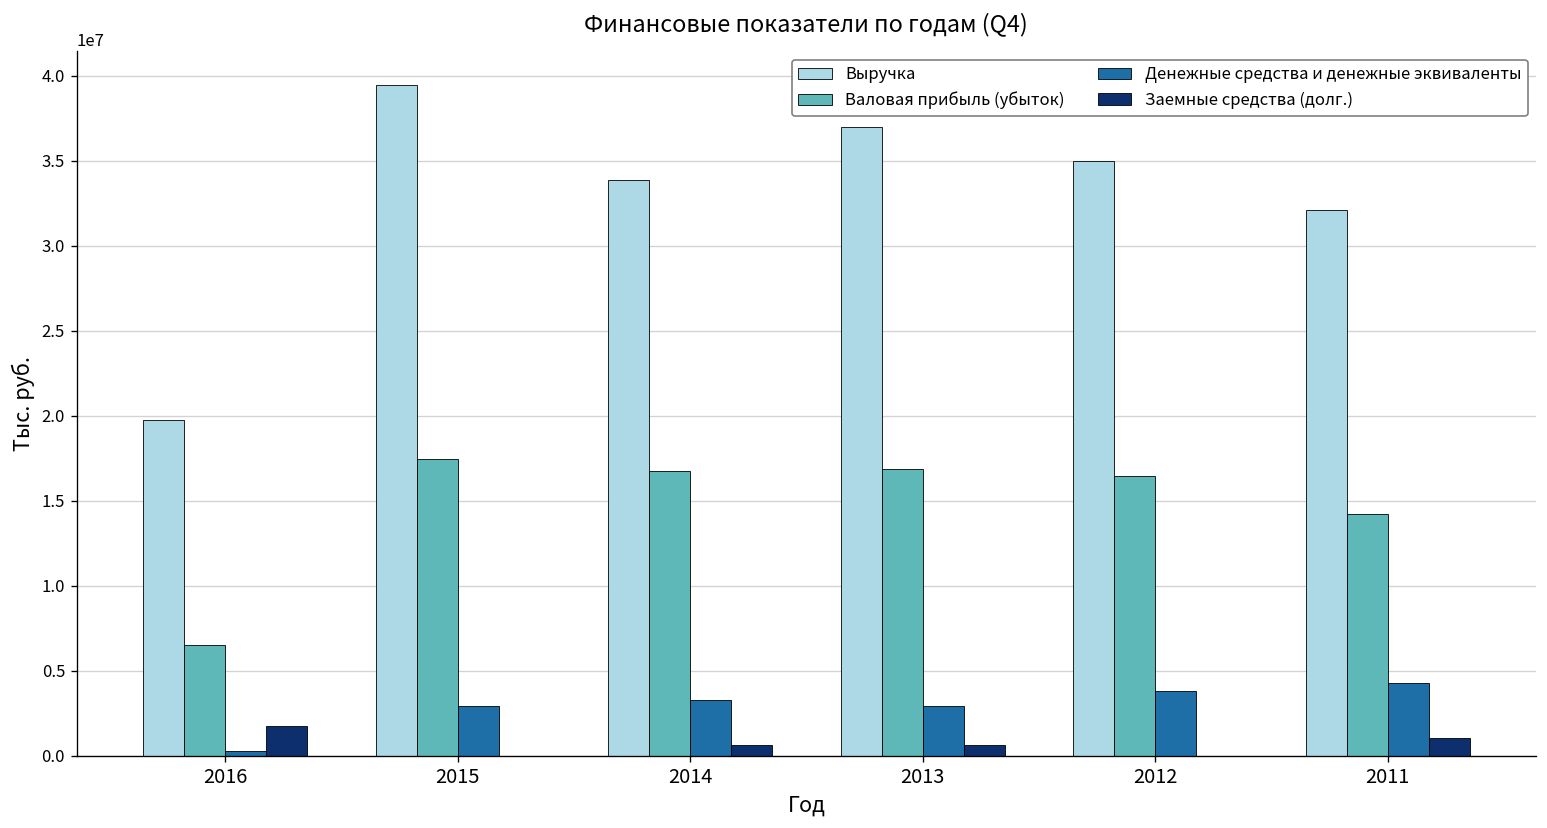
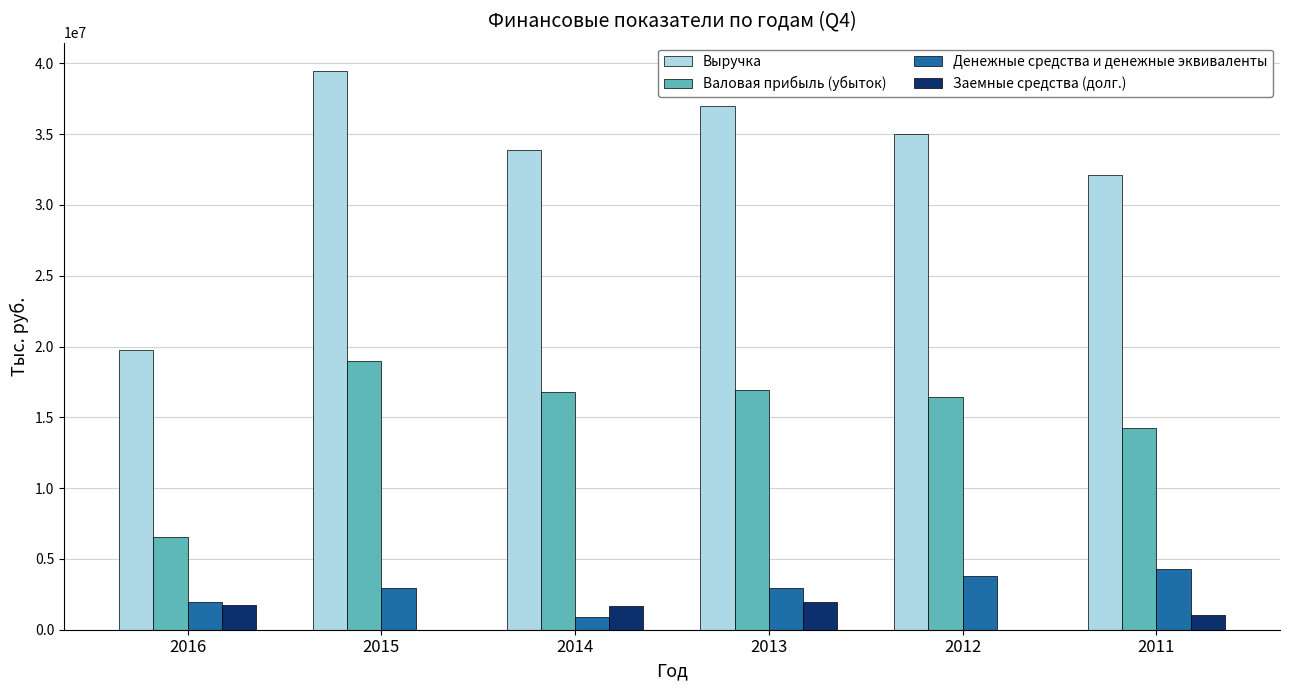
  {
    "Выручка": {
      "2016": 19700000,
      "2015": 39500000,
      "2014": 33900000,
      "2013": 37000000,
      "2012": 35000000,
      "2011": 32100000
    },
    "Валовая прибыль (убыток)": {
      "2016": 6500000,
-     "2015": 17400000,
+     "2015": 19000000,
      "2014": 16800000,
      "2013": 16900000,
      "2012": 16500000,
      "2011": 14200000
    },
    "Денежные средства и денежные эквиваленты": {
-     "2016": 300000,
+     "2016": 1900000,
      "2015": 2900000,
-     "2014": 3300000,
+     "2014": 900000,
      "2013": 2900000,
      "2012": 3800000,
      "2011": 4300000
    },
    "Заемные средства (долг.)": {
      "2016": 1700000,
      "2015": 0,
-     "2014": 600000,
-     "2013": 600000,
+     "2014": 1700000,
+     "2013": 1900000,
      "2012": 0,
      "2011": 1000000
    }
  }
